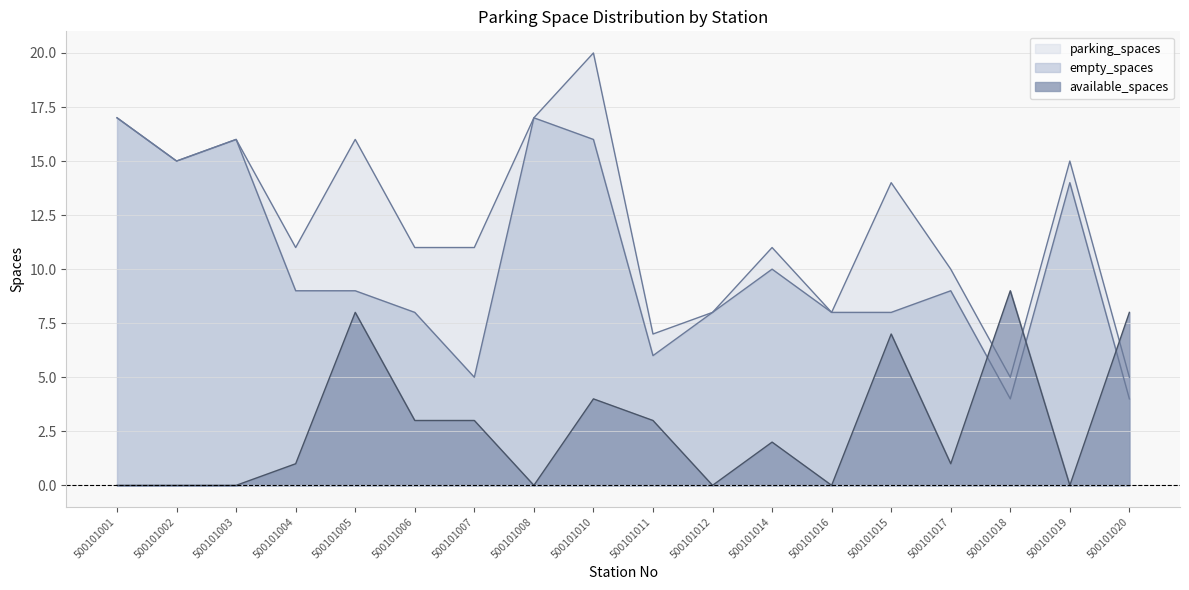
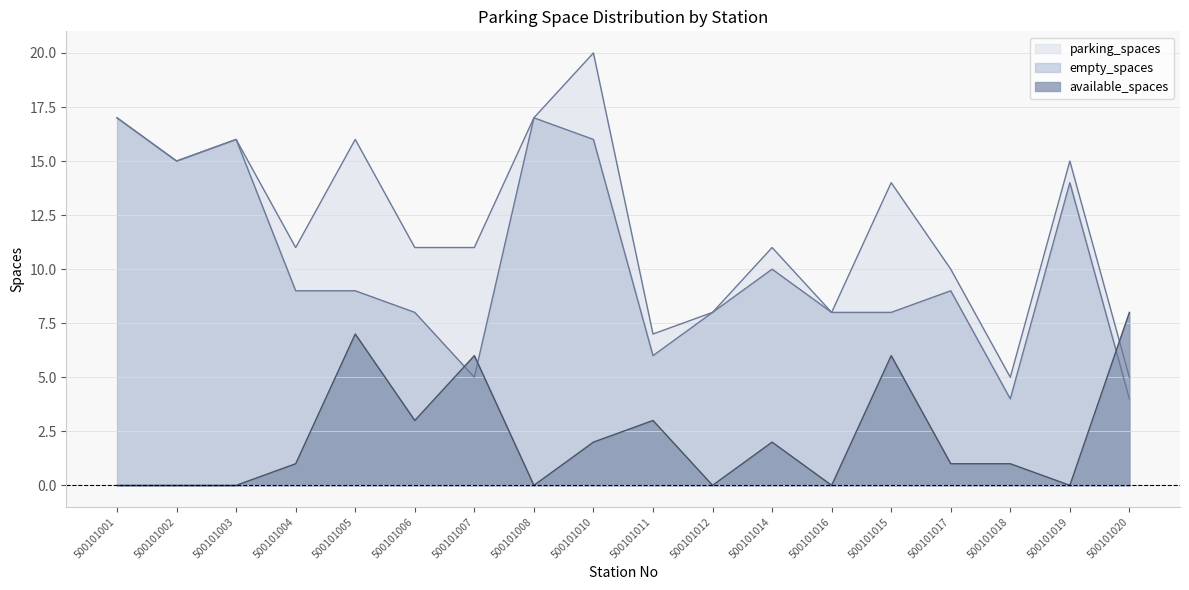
  {
    "available_spaces": {
      "500101001": 0,
      "500101002": 0,
      "500101003": 0,
      "500101004": 1,
-     "500101005": 8,
+     "500101005": 7,
      "500101006": 3,
-     "500101007": 3,
+     "500101007": 6,
      "500101008": 0,
-     "500101010": 4,
+     "500101010": 2,
      "500101011": 3,
      "500101012": 0,
      "500101014": 2,
      "500101016": 0,
-     "500101015": 7,
+     "500101015": 6,
      "500101017": 1,
-     "500101018": 9,
+     "500101018": 1,
      "500101019": 0,
      "500101020": 8
    }
  }
